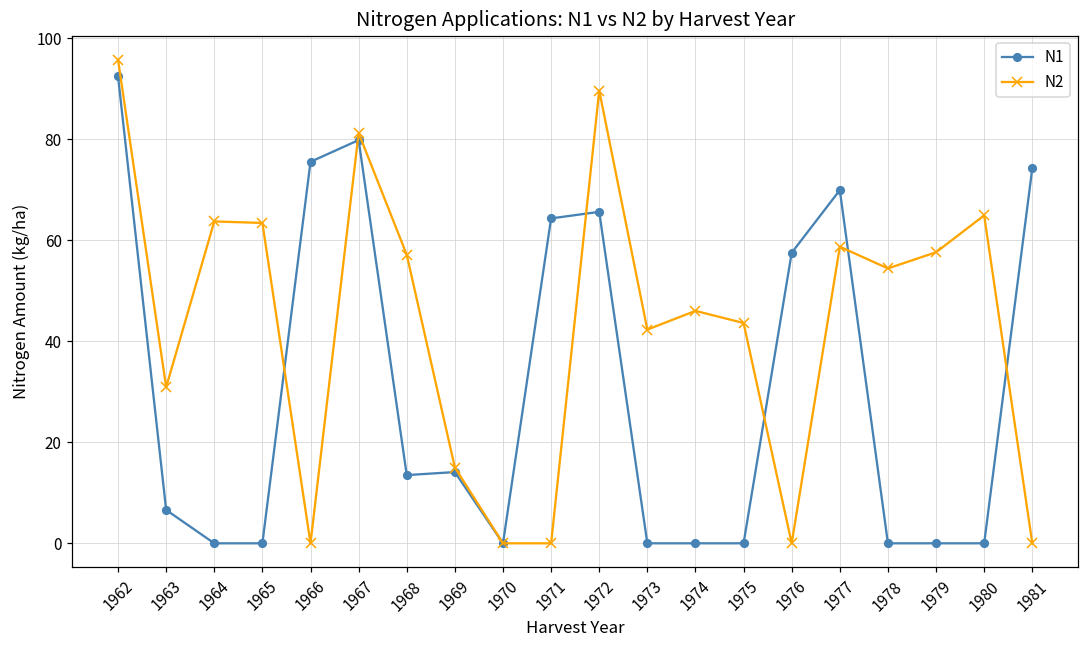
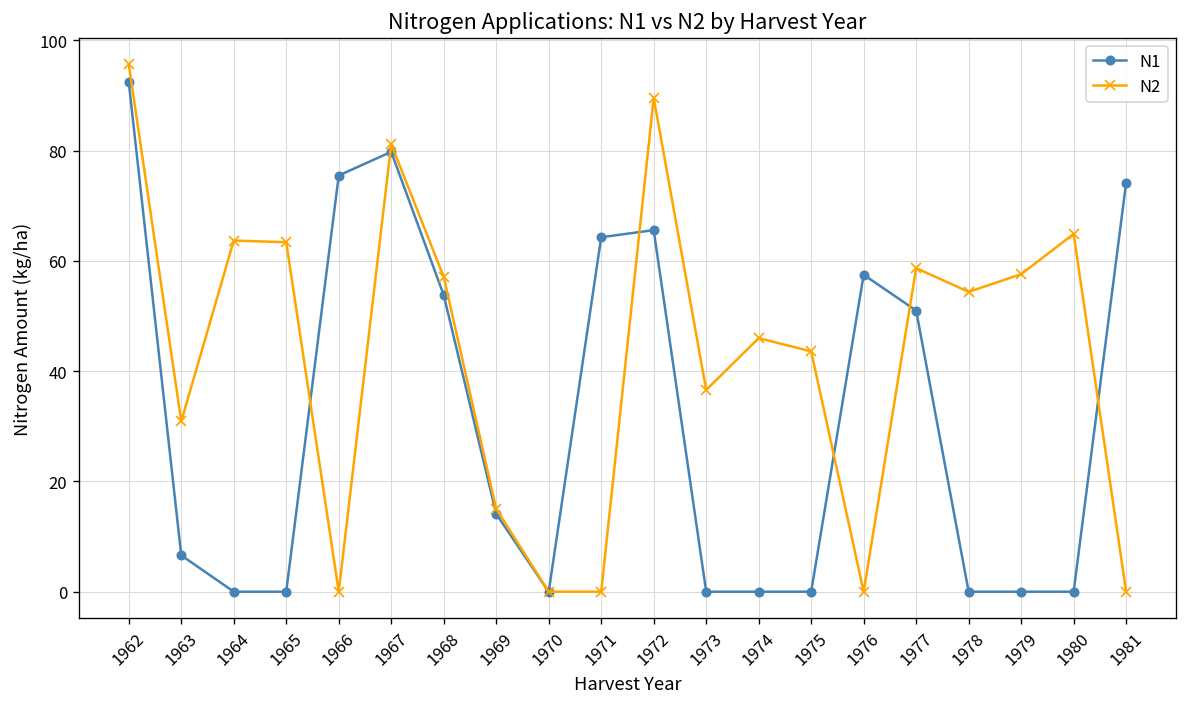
  {
    "N1": {
      "1962": 92,
      "1963": 7,
      "1964": 0,
      "1965": 0,
      "1966": 76,
      "1967": 80,
-     "1968": 14,
+     "1968": 54,
      "1969": 14,
      "1971": 64,
      "1972": 66,
      "1973": 0,
      "1974": 0,
      "1975": 0,
      "1976": 58,
-     "1977": 70,
+     "1977": 51,
      "1978": 0,
      "1979": 0,
      "1980": 0,
      "1981": 74
    },
    "N2": {
      "1962": 96,
      "1963": 31,
      "1964": 64,
      "1965": 63,
      "1966": 0,
      "1967": 81,
      "1968": 57,
      "1969": 15,
      "1971": 0,
      "1972": 90,
-     "1973": 42,
+     "1973": 37,
      "1974": 46,
      "1975": 44,
      "1976": 0,
      "1977": 59,
      "1978": 54,
      "1979": 58,
      "1980": 65,
      "1981": 0
    }
  }
